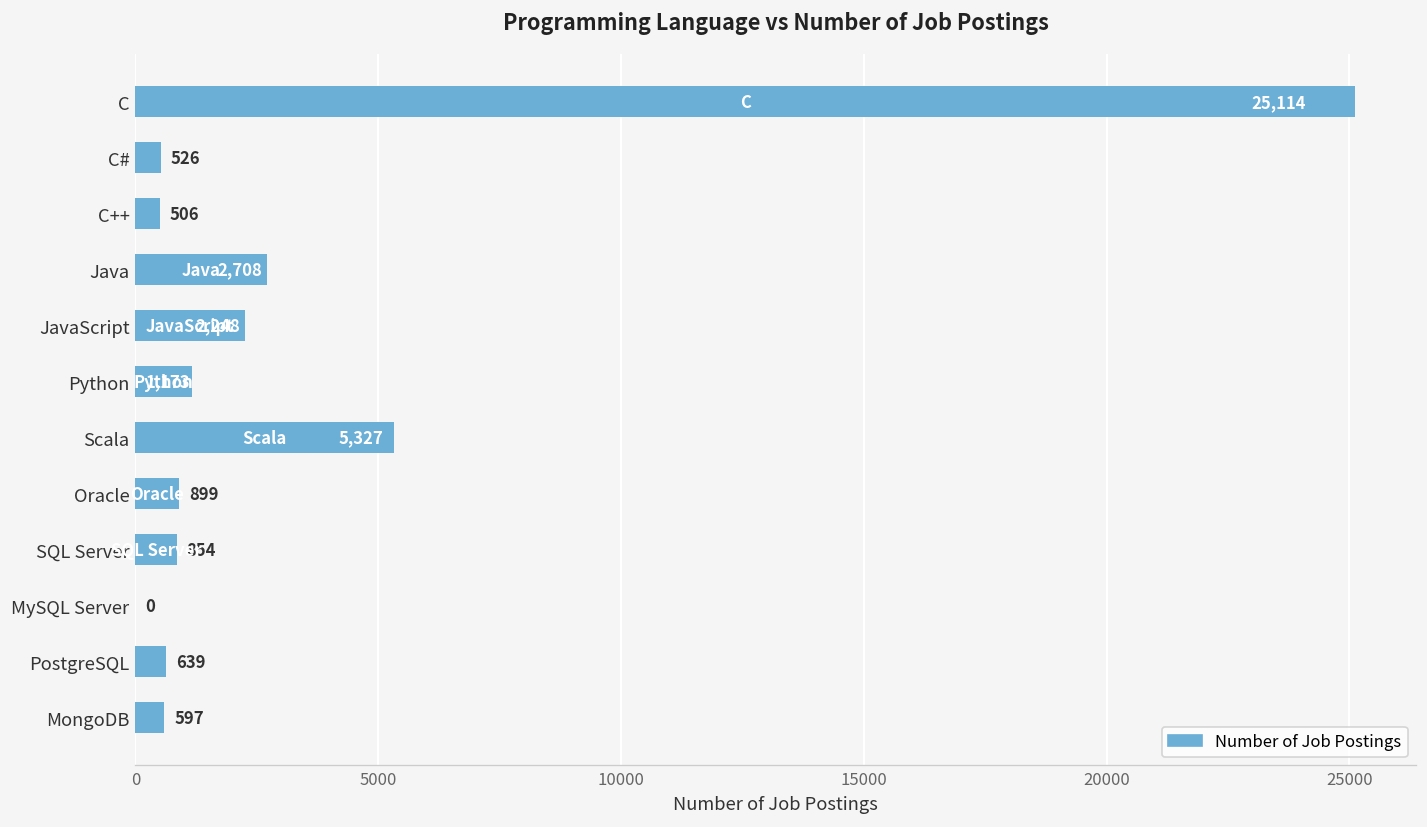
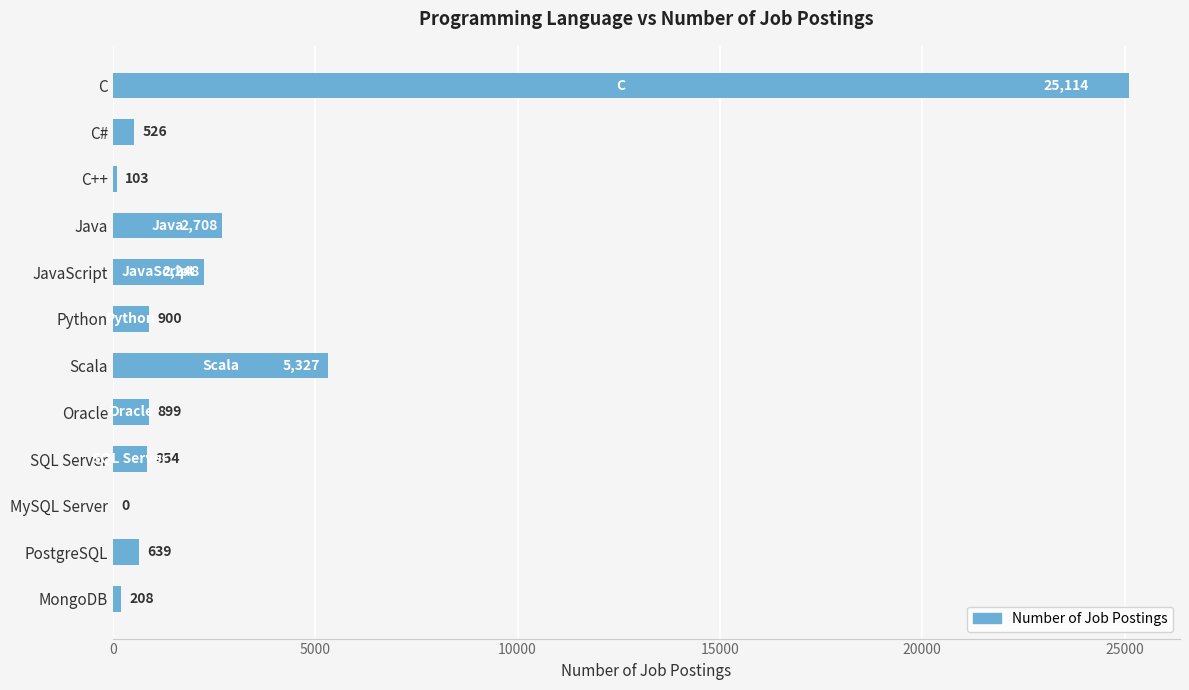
  {
    "C": "25,114",
    "C#": "526",
-   "C++": "506",
+   "C++": "103",
    "Java": "2,708",
-   "Python": "1,173",
+   "Python": "900",
    "Scala": "5,327",
    "Oracle": "899",
    "SQL Server": "854",
    "MySQL Server": "0",
    "PostgreSQL": "639",
-   "MongoDB": "597"
+   "MongoDB": "208"
  }
